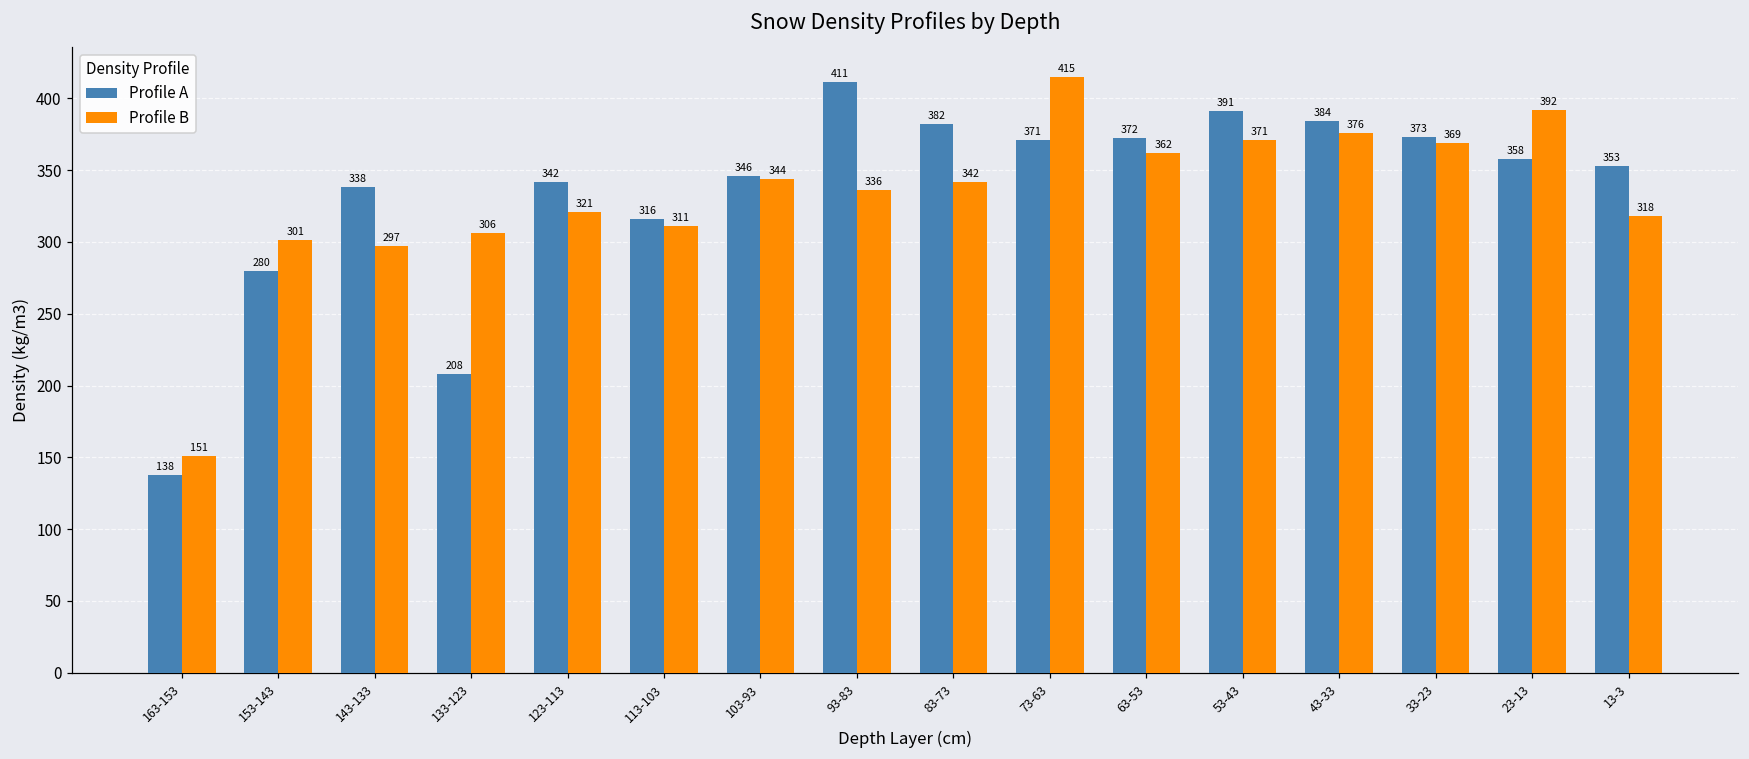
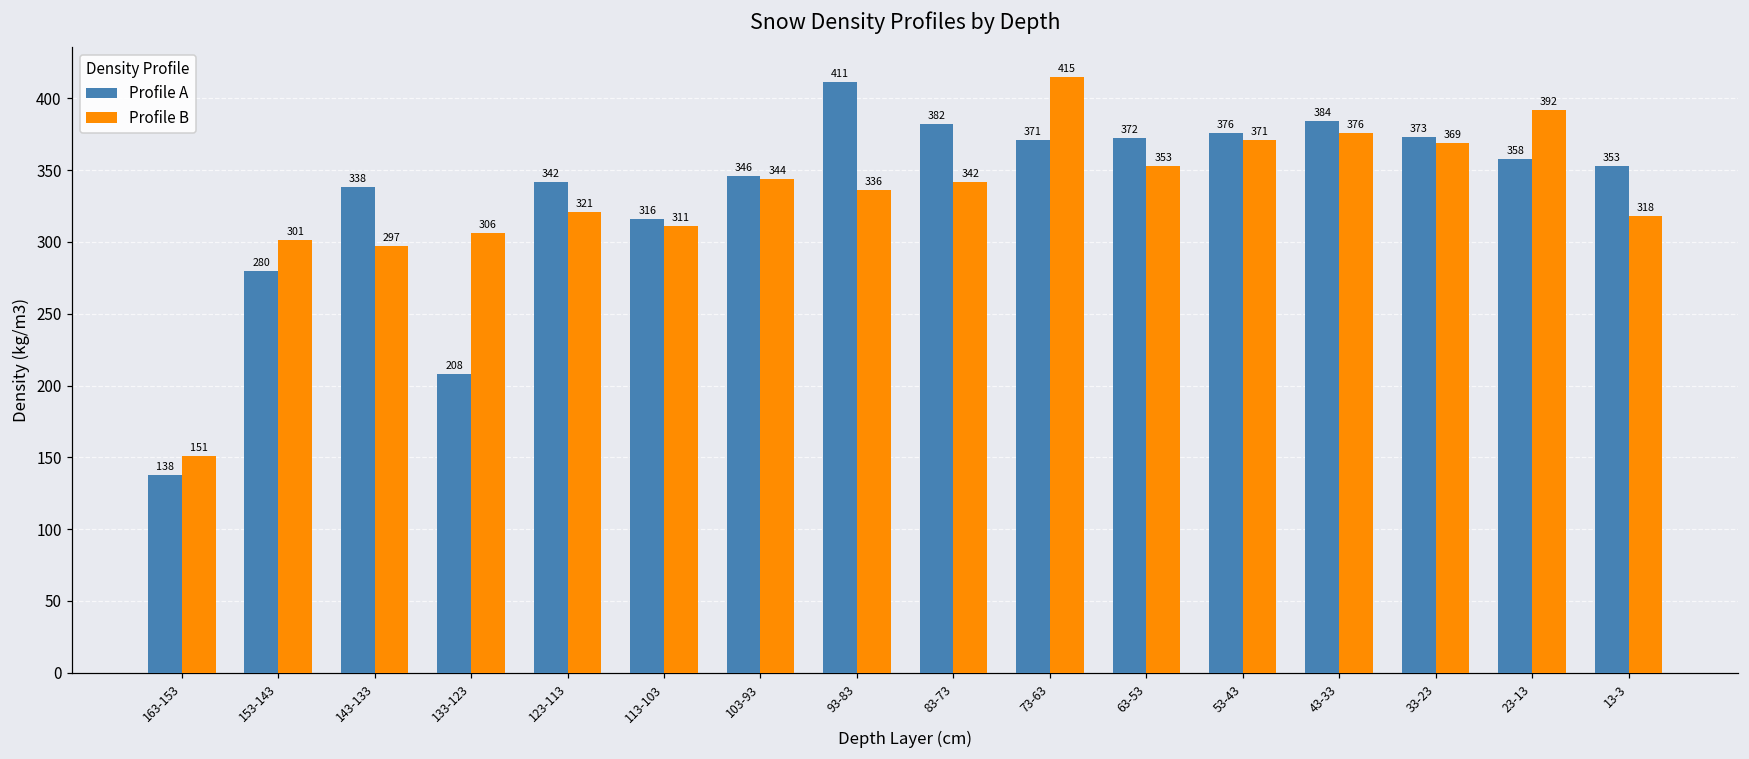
  {
    "Profile A": {
      "163-153": 138,
      "153-143": 280,
      "143-133": 338,
      "133-123": 208,
      "123-113": 342,
      "113-103": 316,
      "103-93": 346,
      "93-83": 411,
      "83-73": 382,
      "73-63": 371,
      "63-53": 372,
-     "53-43": 391,
+     "53-43": 376,
      "43-33": 384,
      "33-23": 373,
      "23-13": 358,
      "13-3": 353
    },
    "Profile B": {
      "163-153": 151,
      "153-143": 301,
      "143-133": 297,
      "133-123": 306,
      "123-113": 321,
      "113-103": 311,
      "103-93": 344,
      "93-83": 336,
      "83-73": 342,
      "73-63": 415,
-     "63-53": 362,
+     "63-53": 353,
      "53-43": 371,
      "43-33": 376,
      "33-23": 369,
      "23-13": 392,
      "13-3": 318
    }
  }
